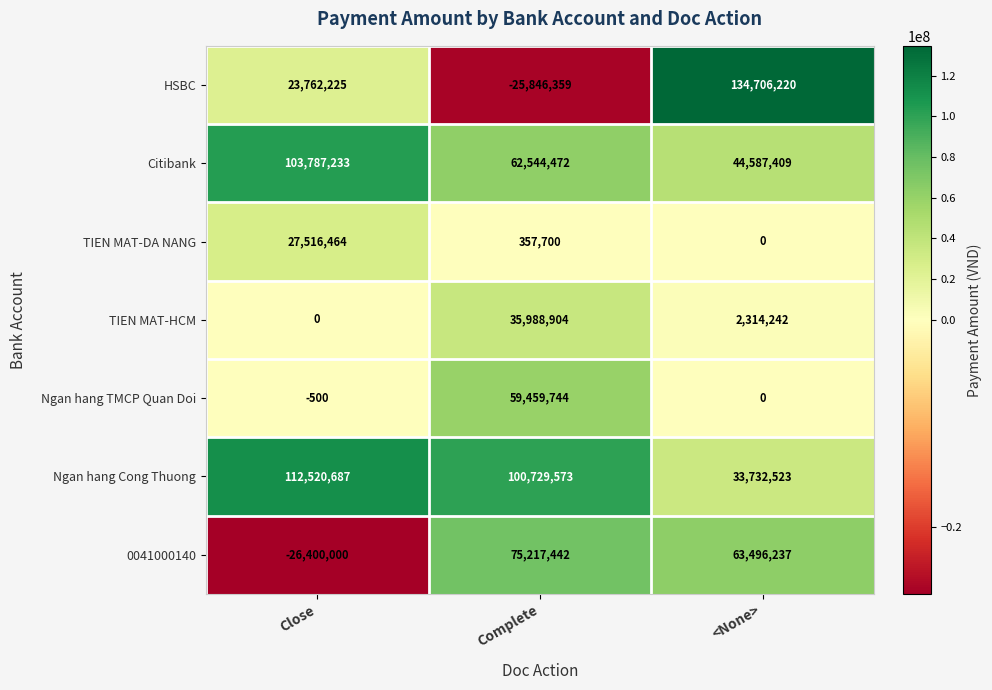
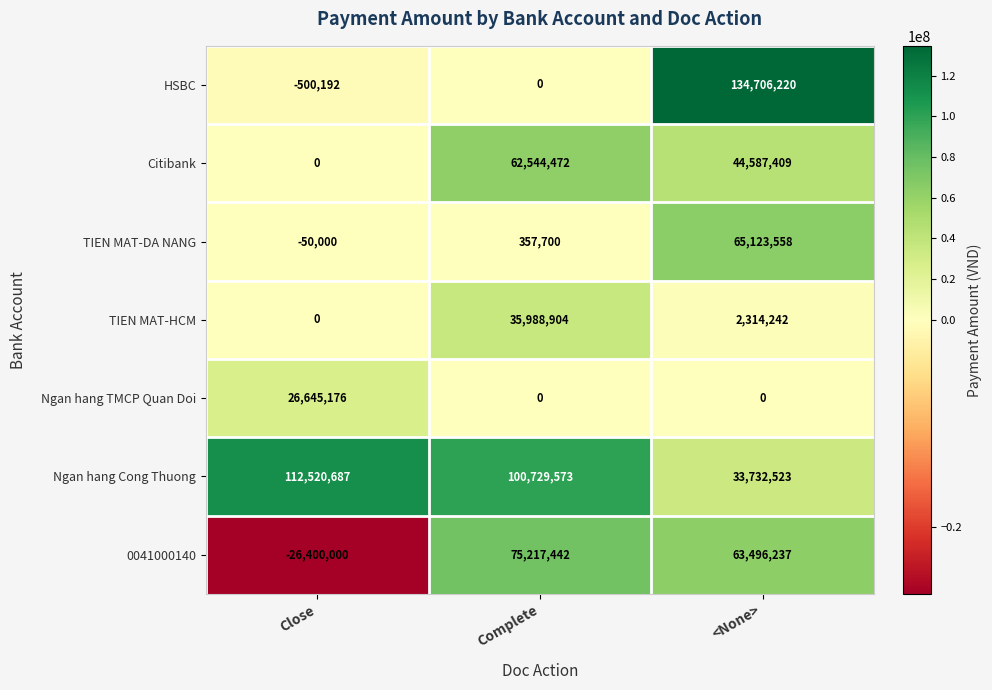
  {
    "HSBC": {
-     "Close": "23,762,225",
-     "Complete": "-25,846,359",
+     "Close": "-500,192",
+     "Complete": "0",
      "<None>": "134,706,220"
    },
    "Citibank": {
-     "Close": "103,787,233",
+     "Close": "0",
      "Complete": "62,544,472",
      "<None>": "44,587,409"
    },
    "TIEN MAT-DA NANG": {
-     "Close": "27,516,464",
+     "Close": "-50,000",
      "Complete": "357,700",
-     "<None>": "0"
+     "<None>": "65,123,558"
    },
    "TIEN MAT-HCM": {
      "Close": "0",
      "Complete": "35,988,904",
      "<None>": "2,314,242"
    },
    "Ngan hang TMCP Quan Doi": {
-     "Close": "-500",
-     "Complete": "59,459,744",
+     "Close": "26,645,176",
+     "Complete": "0",
      "<None>": "0"
    },
    "Ngan hang Cong Thuong": {
      "Close": "112,520,687",
      "Complete": "100,729,573",
      "<None>": "33,732,523"
    },
    "0041000140": {
      "Close": "-26,400,000",
      "Complete": "75,217,442",
      "<None>": "63,496,237"
    }
  }
